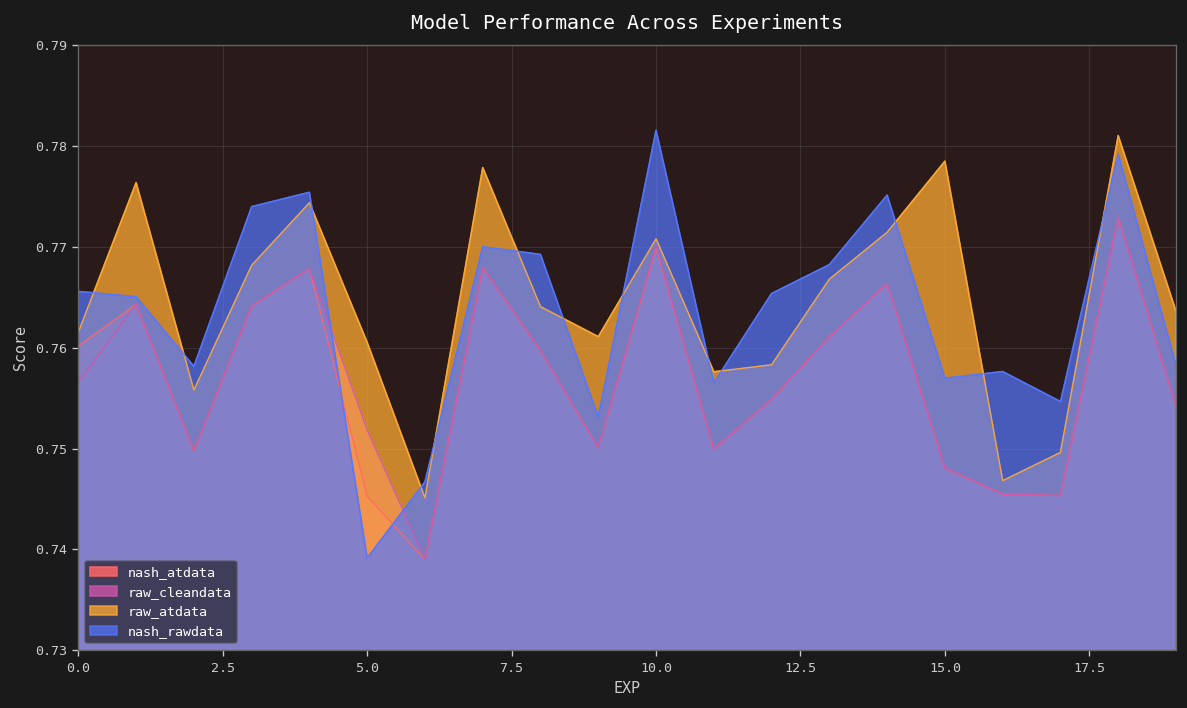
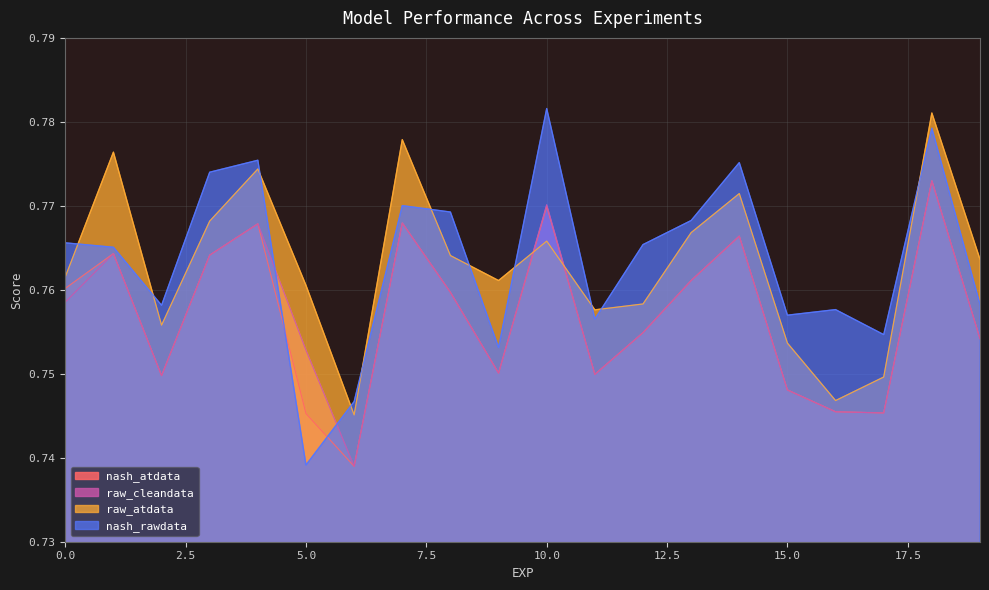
  {
    "nash_atdata": {
      "0.0": 0.760,
      "5.0": 0.745
    },
    "raw_cleandata": {
-     "0.0": 0.757,
-     "5.0": 0.752
+     "0.0": 0.759,
+     "5.0": 0.753
    },
    "raw_atdata": {
      "0.0": 0.762,
      "5.0": 0.761,
-     "10.0": 0.771,
-     "15.0": 0.779
+     "10.0": 0.766,
+     "15.0": 0.754
    },
    "nash_rawdata": {
      "0.0": 0.766,
      "5.0": 0.739,
      "10.0": 0.782,
      "15.0": 0.757
    }
  }
